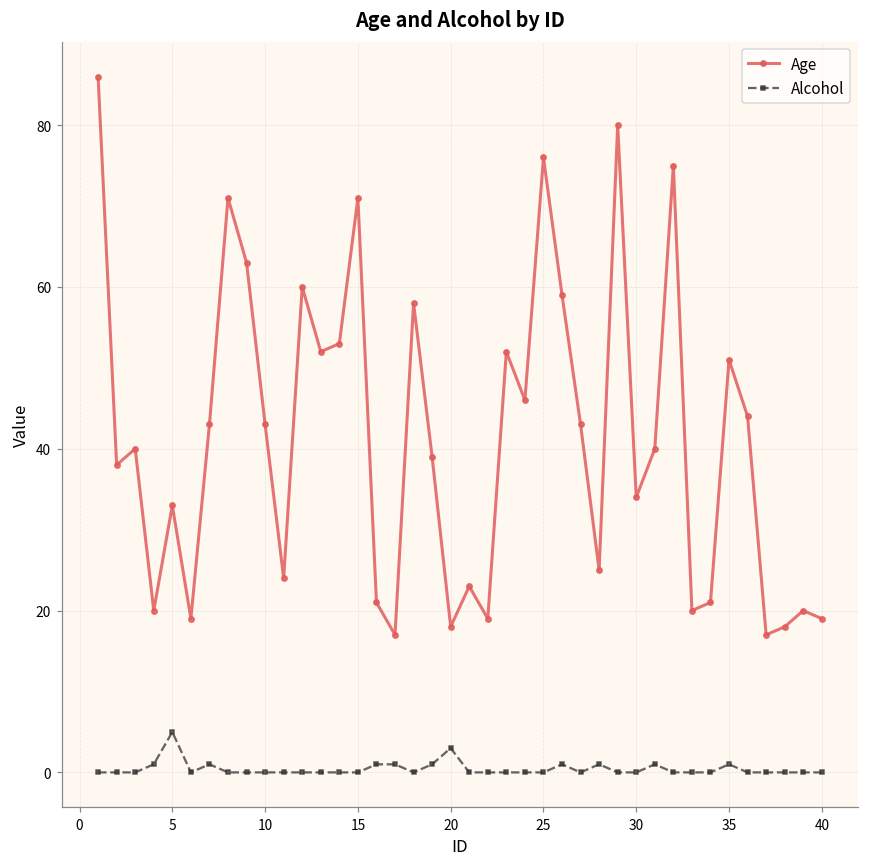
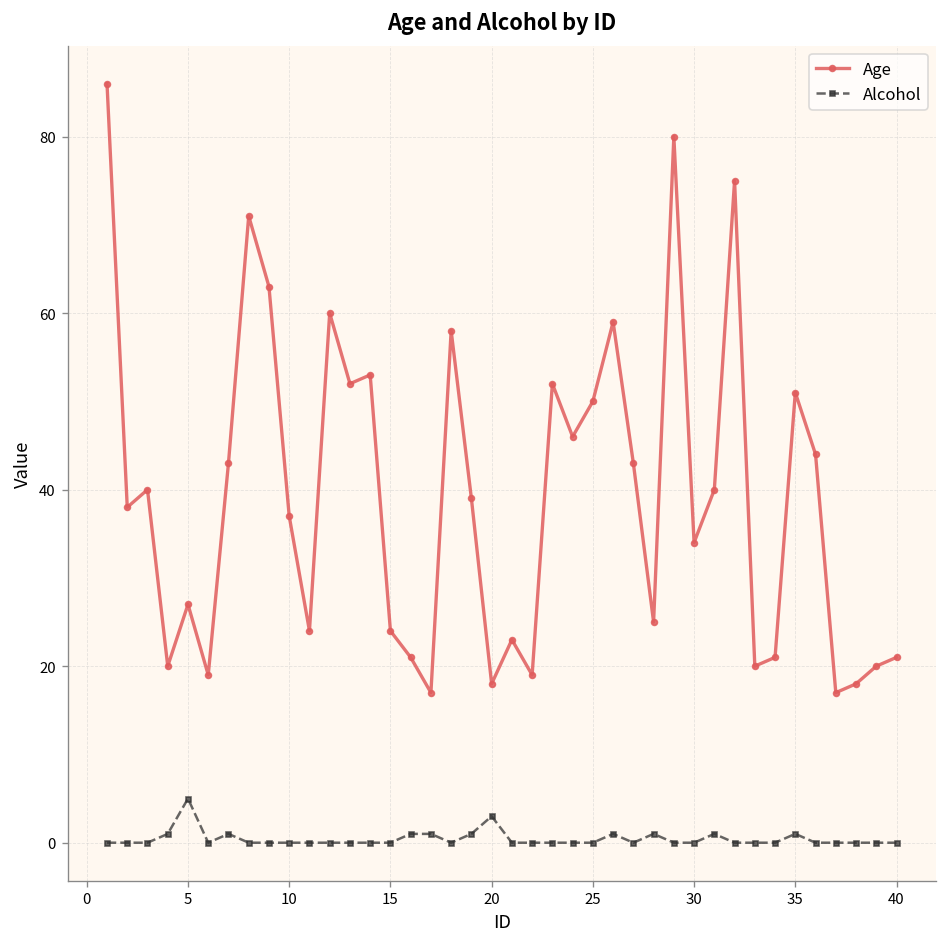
  {
    "Age": {
-     "5": 33,
-     "10": 43,
-     "15": 71,
+     "5": 27,
+     "10": 37,
+     "15": 24,
      "20": 18,
-     "25": 76,
+     "25": 50,
      "30": 34,
      "35": 51,
-     "40": 19
+     "40": 21
    },
    "Alcohol": {
      "5": 5,
      "10": 0,
      "15": 0,
      "20": 3,
      "25": 0,
      "30": 0,
      "35": 1,
      "40": 0
    }
  }
